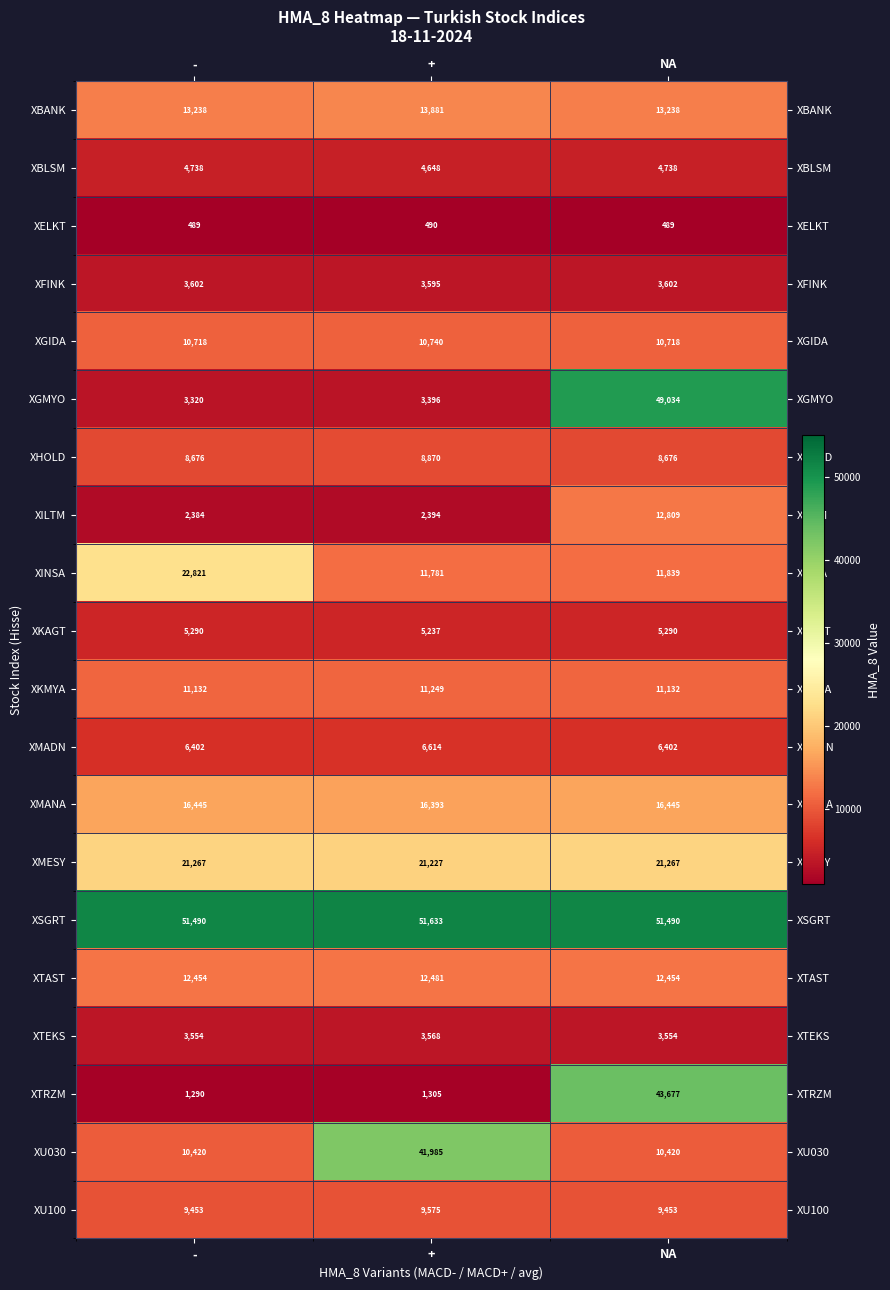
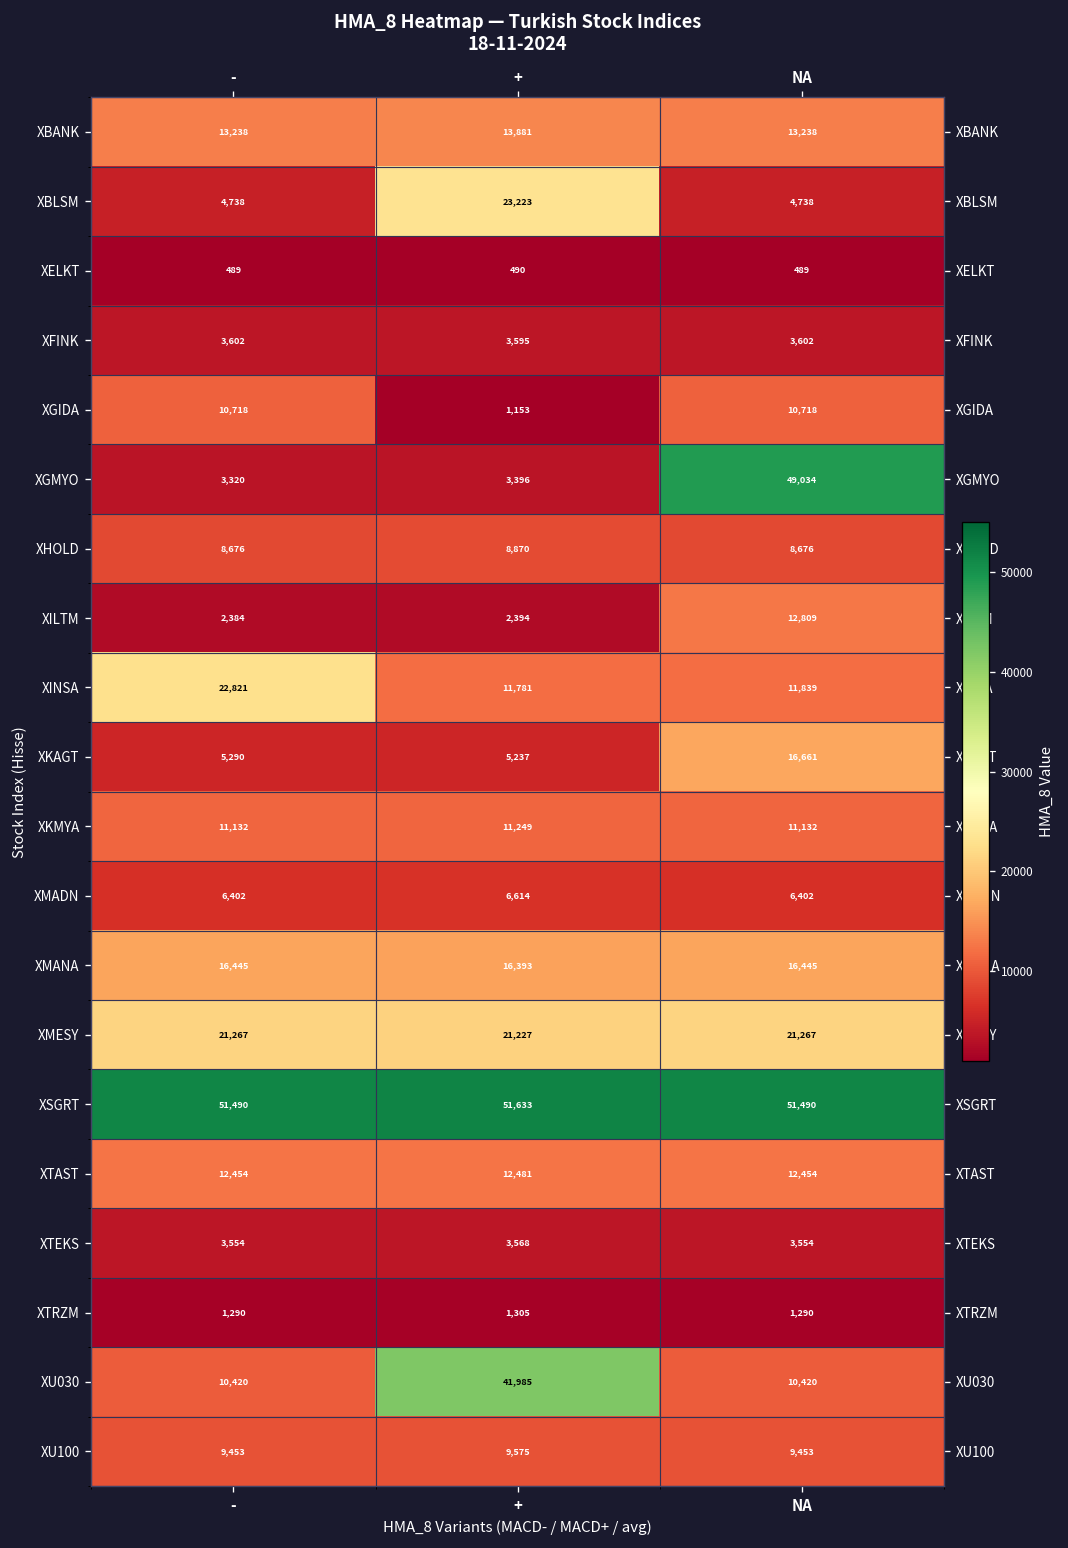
  {
    "XBANK": {
      "-": "13,238",
      "+": "13,881",
      "NA": "13,238"
    },
    "XBLSM": {
      "-": "4,738",
-     "+": "4,648",
+     "+": "23,223",
      "NA": "4,738"
    },
    "XELKT": {
      "-": "489",
      "+": "490",
      "NA": "489"
    },
    "XFINK": {
      "-": "3,602",
      "+": "3,595",
      "NA": "3,602"
    },
    "XGIDA": {
      "-": "10,718",
-     "+": "10,740",
+     "+": "1,153",
      "NA": "10,718"
    },
    "XGMYO": {
      "-": "3,320",
      "+": "3,396",
      "NA": "49,034"
    },
    "XHOLD": {
      "-": "8,676",
      "+": "8,870",
      "NA": "8,676"
    },
    "XILTM": {
      "-": "2,384",
      "+": "2,394",
      "NA": "12,809"
    },
    "XINSA": {
      "-": "22,821",
      "+": "11,781",
      "NA": "11,839"
    },
    "XKAGT": {
      "-": "5,290",
      "+": "5,237",
-     "NA": "5,290"
+     "NA": "16,661"
    },
    "XKMYA": {
      "-": "11,132",
      "+": "11,249",
      "NA": "11,132"
    },
    "XMADN": {
      "-": "6,402",
      "+": "6,614",
      "NA": "6,402"
    },
    "XMANA": {
      "-": "16,445",
      "+": "16,393",
      "NA": "16,445"
    },
    "XMESY": {
      "-": "21,267",
      "+": "21,227",
      "NA": "21,267"
    },
    "XSGRT": {
      "-": "51,490",
      "+": "51,633",
      "NA": "51,490"
    },
    "XTAST": {
      "-": "12,454",
      "+": "12,481",
      "NA": "12,454"
    },
    "XTEKS": {
      "-": "3,554",
      "+": "3,568",
      "NA": "3,554"
    },
    "XTRZM": {
      "-": "1,290",
      "+": "1,305",
-     "NA": "43,677"
+     "NA": "1,290"
    },
    "XU030": {
      "-": "10,420",
      "+": "41,985",
      "NA": "10,420"
    },
    "XU100": {
      "-": "9,453",
      "+": "9,575",
      "NA": "9,453"
    }
  }
